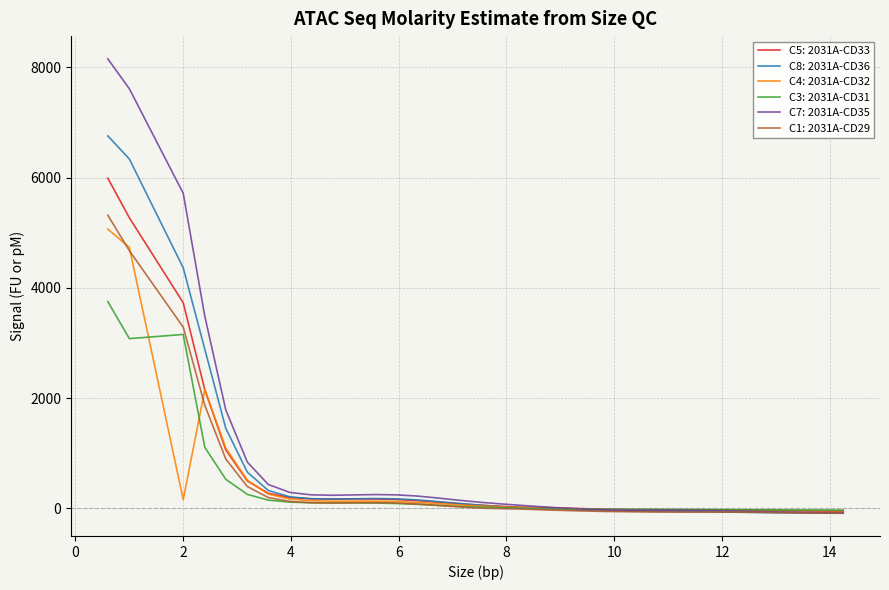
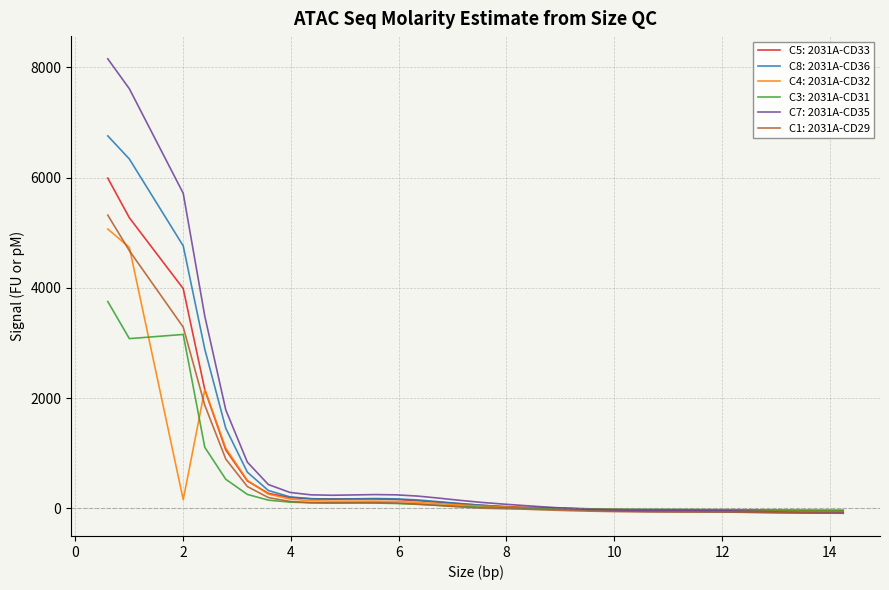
  {
    "C5: 2031A-CD33": {
-     "2": 3700
+     "2": 4000
    },
    "C8: 2031A-CD36": {
-     "2": 4400
+     "2": 4800
    },
    "C4: 2031A-CD32": {
      "2": 200
    },
    "C3: 2031A-CD31": {
      "2": 3200
    },
    "C7: 2031A-CD35": {
      "2": 5700
    },
    "C1: 2031A-CD29": {
      "2": 3300
    }
  }
